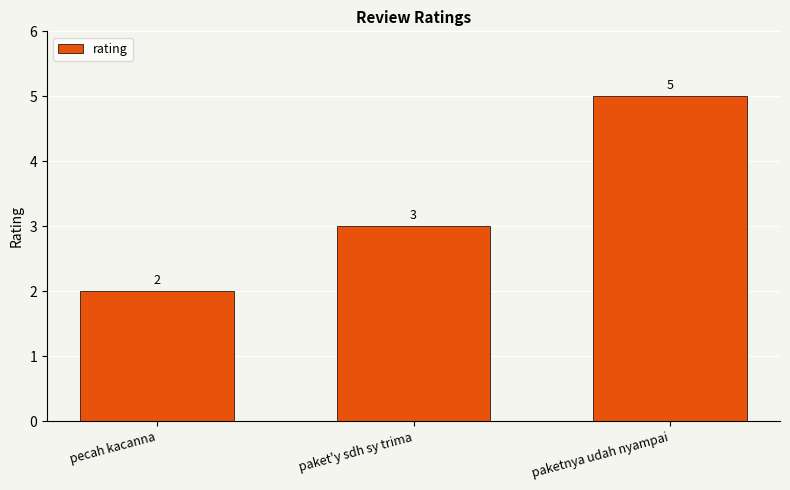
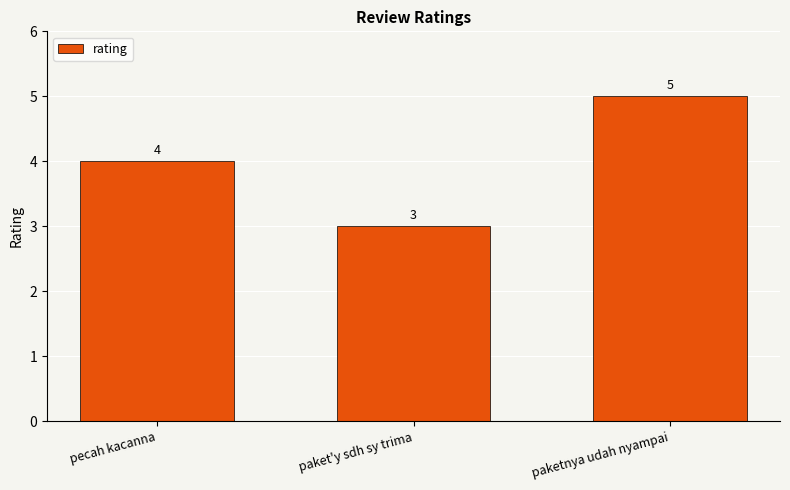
  {
-   "pecah kacanna": 2,
+   "pecah kacanna": 4,
    "paket'y sdh sy trima": 3,
    "paketnya udah nyampai": 5
  }
